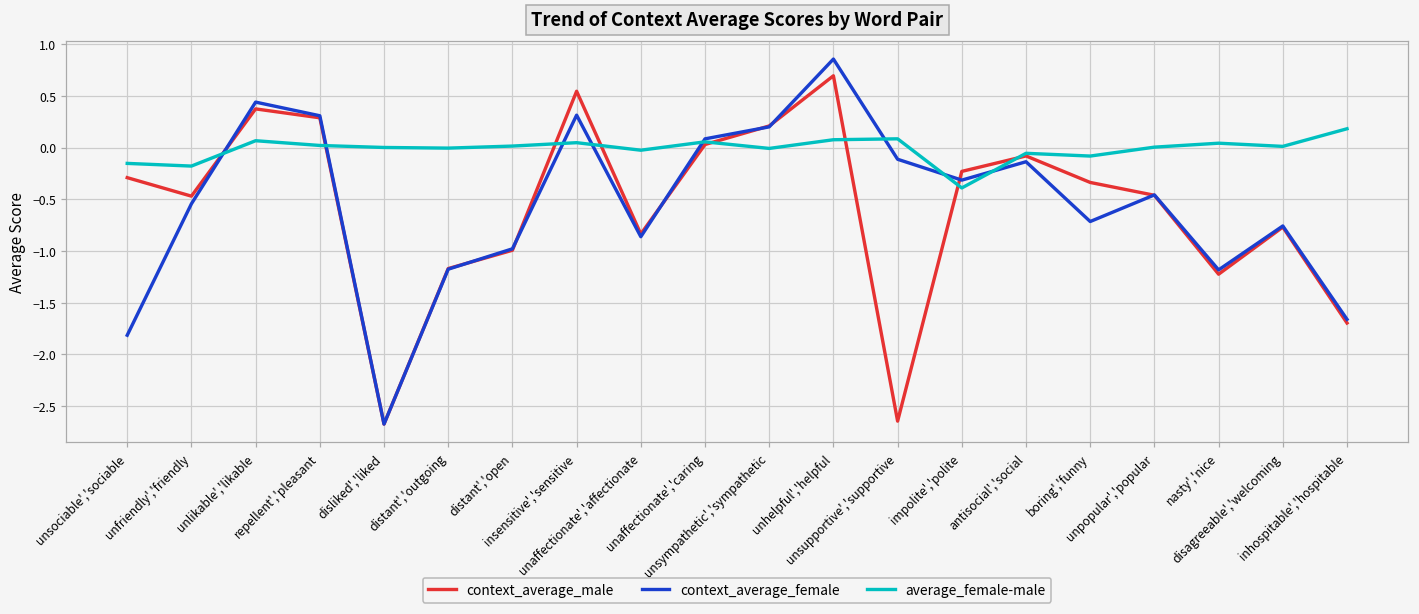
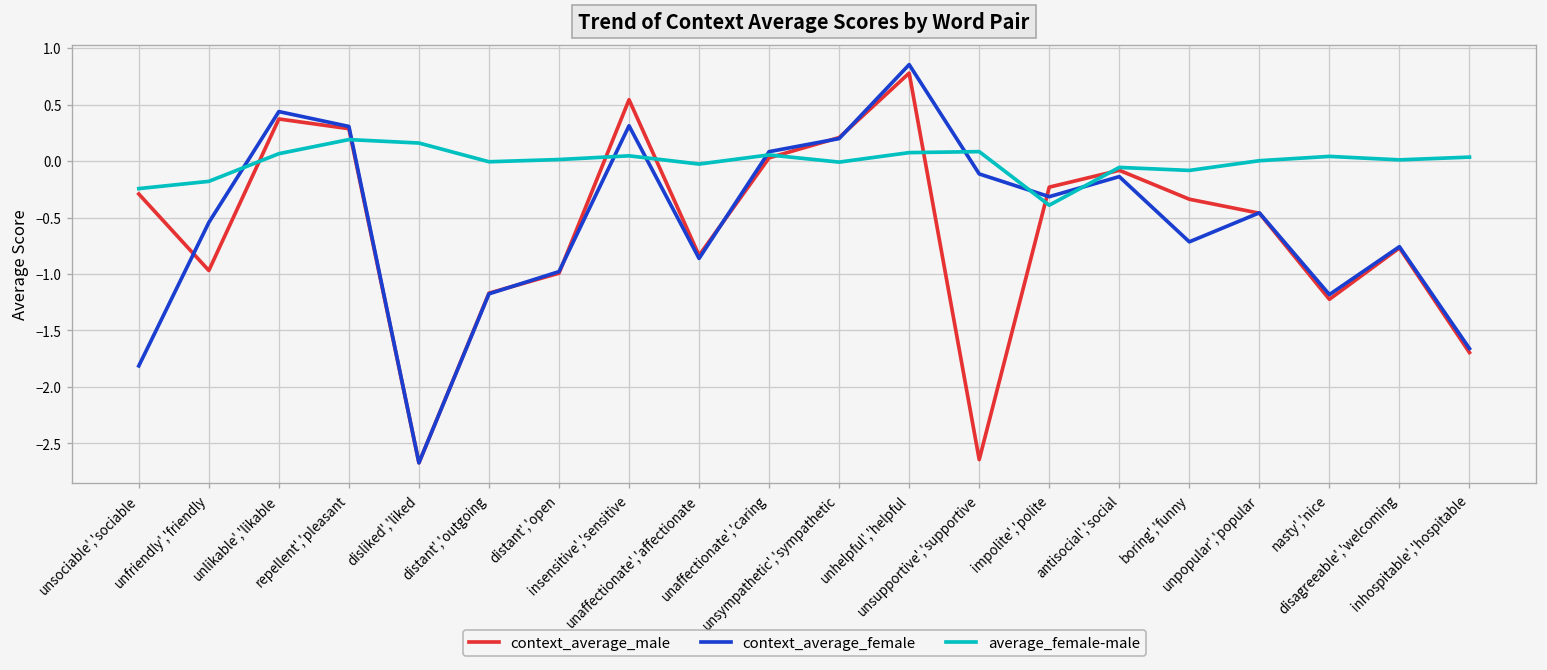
  {
    "context_average_male": {
      "unsociable','sociable": -0.3,
-     "unfriendly','friendly": -0.5,
+     "unfriendly','friendly": -1.0,
      "unlikable','likable": 0.4,
      "insensitive','sensitive": 0.5,
-     "unhelpful','helpful": 0.7,
+     "unhelpful','helpful": 0.8,
      "unsupportive','supportive": -2.6,
      "impolite','polite": -0.2,
      "boring','funny": -0.3,
      "nasty','nice": -1.2,
      "inhospitable','hospitable": -1.7
    },
    "context_average_female": {
      "unsociable','sociable": -1.8,
      "unfriendly','friendly": -0.5,
      "unlikable','likable": 0.4,
      "insensitive','sensitive": 0.3,
      "unaffectionate','caring": 0.1,
      "unhelpful','helpful": 0.9,
      "unsupportive','supportive": -0.1,
      "impolite','polite": -0.3,
      "antisocial','social": -0.1,
      "boring','funny": -0.7,
      "nasty','nice": -1.2,
      "inhospitable','hospitable": -1.7
    },
    "average_female-male": {
-     "unsociable','sociable": -0.15,
+     "unsociable','sociable": -0.24,
      "unfriendly','friendly": -0.2,
      "unlikable','likable": 0.1,
-     "repellent','pleasant": 0.0,
-     "disliked','liked": 0.0,
+     "repellent','pleasant": 0.2,
+     "disliked','liked": 0.2,
      "distant','outgoing": 0.0,
      "distant','open": 0.0,
      "insensitive','sensitive": 0.0,
      "unaffectionate','affectionate": 0.0,
      "unsympathetic','sympathetic": 0.0,
      "unhelpful','helpful": 0.1,
      "unsupportive','supportive": 0.1,
      "impolite','polite": -0.4,
      "boring','funny": -0.1,
      "unpopular','popular": 0.0,
      "nasty','nice": 0.0,
      "disagreeable','welcoming": 0.0,
-     "inhospitable','hospitable": 0.2
+     "inhospitable','hospitable": 0.0
    }
  }
